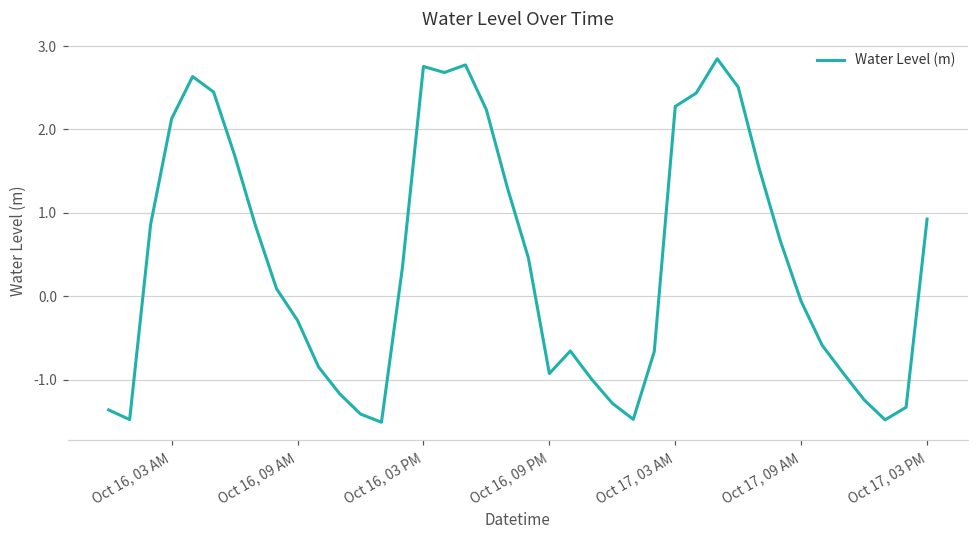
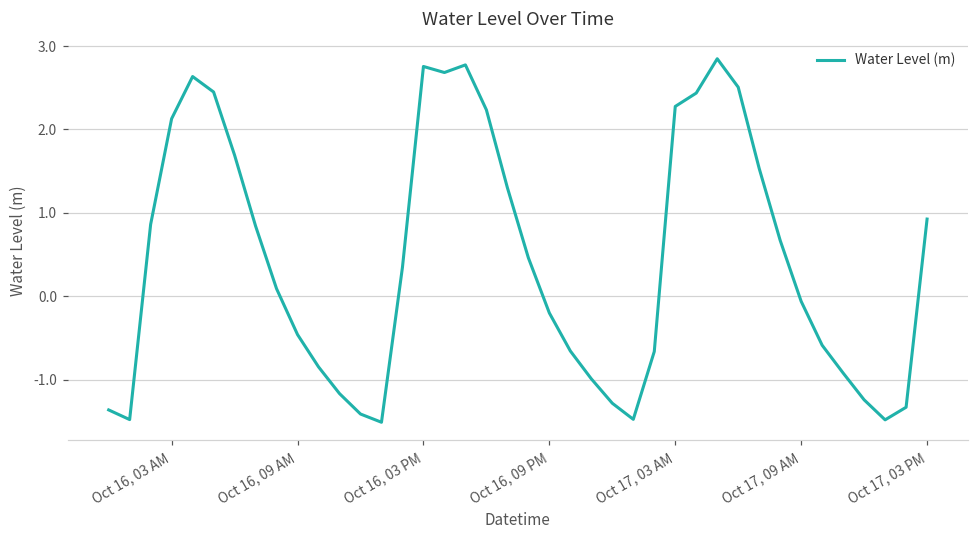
  {
    "Oct 16, 03 AM": 2.1,
-   "Oct 16, 09 AM": -0.3,
+   "Oct 16, 09 AM": -0.5,
    "Oct 16, 03 PM": 2.8,
-   "Oct 16, 09 PM": -0.9,
+   "Oct 16, 09 PM": -0.2,
    "Oct 17, 03 AM": 2.3,
    "Oct 17, 09 AM": -0.1,
    "Oct 17, 03 PM": 0.9
  }
